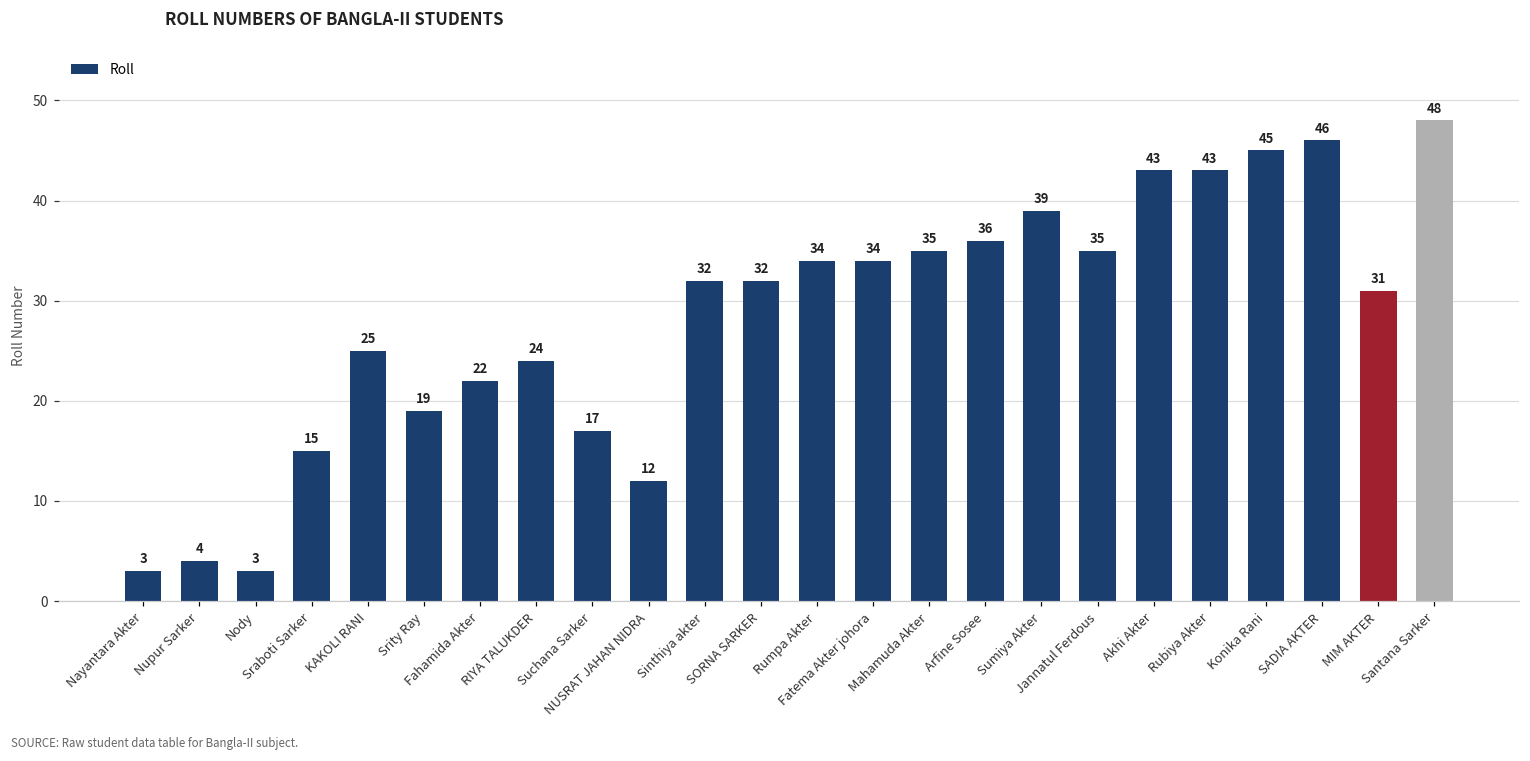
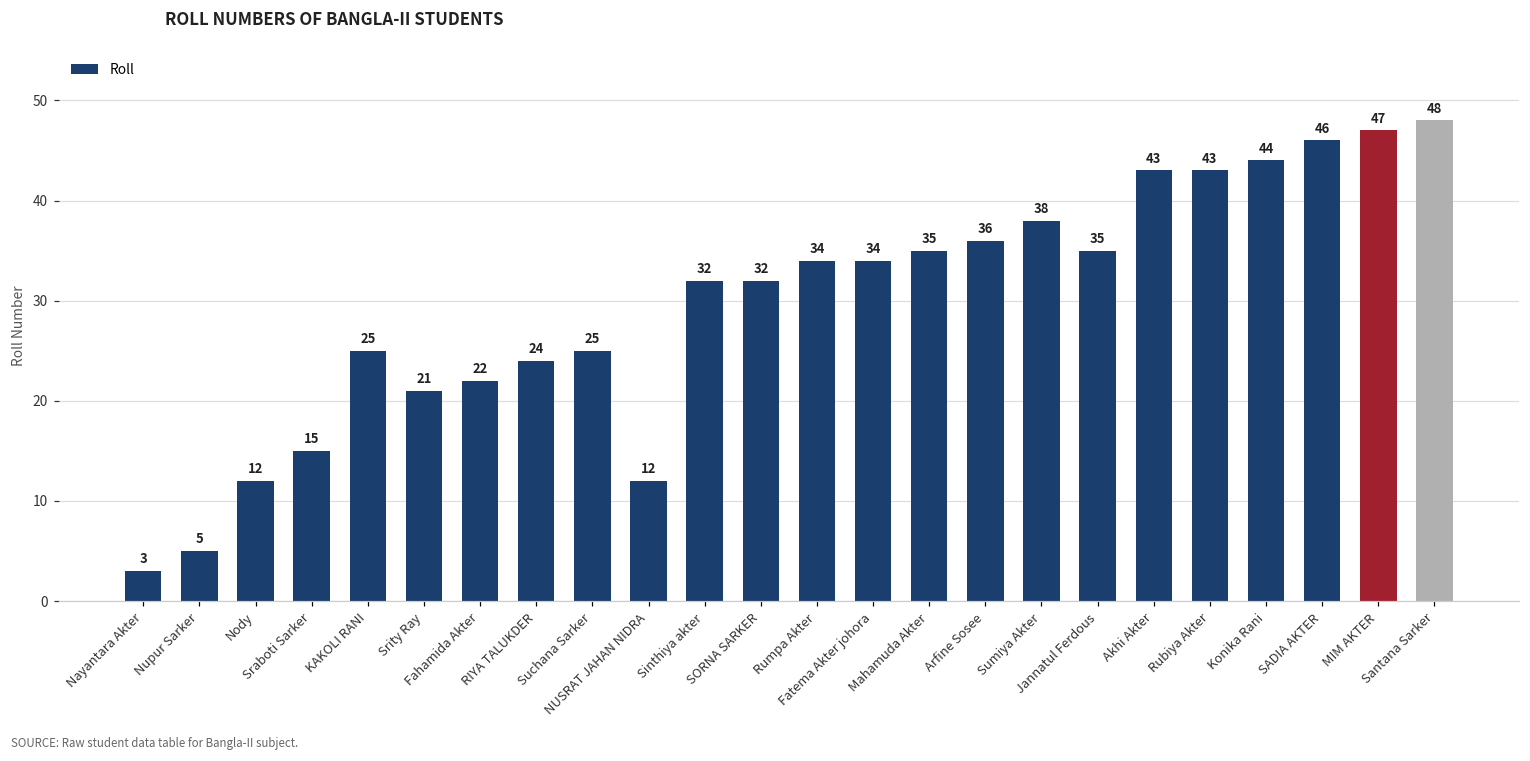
  {
    "Nayantara Akter": 3,
-   "Nupur Sarker": 4,
-   "Nody": 3,
+   "Nupur Sarker": 5,
+   "Nody": 12,
    "Sraboti Sarker": 15,
    "KAKOLI RANI": 25,
-   "Srity Ray": 19,
+   "Srity Ray": 21,
    "Fahamida Akter": 22,
    "RIYA TALUKDER": 24,
-   "Suchana Sarker": 17,
+   "Suchana Sarker": 25,
    "NUSRAT JAHAN NIDRA": 12,
    "Sinthiya akter": 32,
    "SORNA SARKER": 32,
    "Rumpa Akter": 34,
    "Fatema Akter johora": 34,
    "Mahamuda Akter": 35,
    "Arfine Sosee": 36,
-   "Sumiya Akter": 39,
+   "Sumiya Akter": 38,
    "Jannatul Ferdous": 35,
    "Akhi Akter": 43,
    "Rubiya Akter": 43,
-   "Konika Rani": 45,
+   "Konika Rani": 44,
    "SADIA AKTER": 46,
-   "MIM AKTER": 31,
+   "MIM AKTER": 47,
    "Santana Sarker": 48
  }
